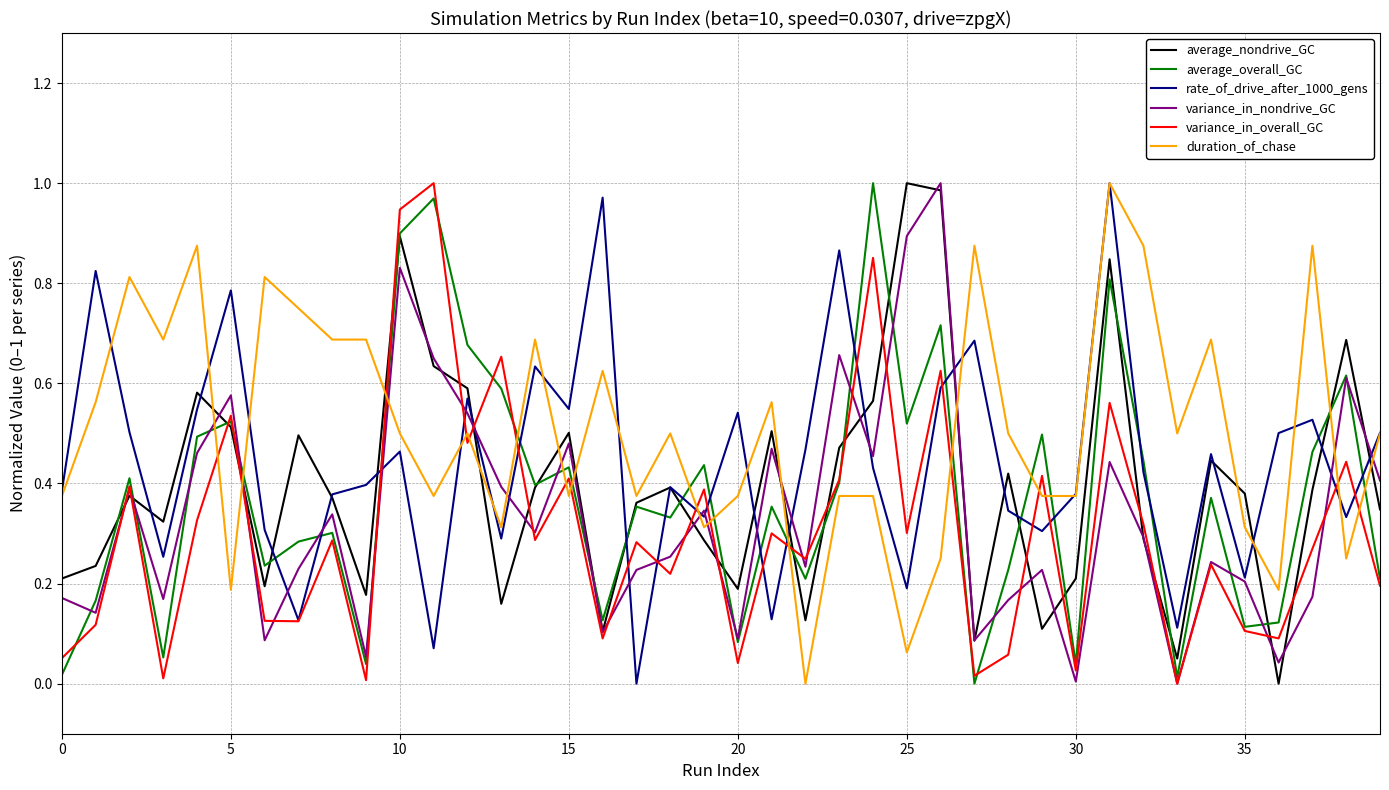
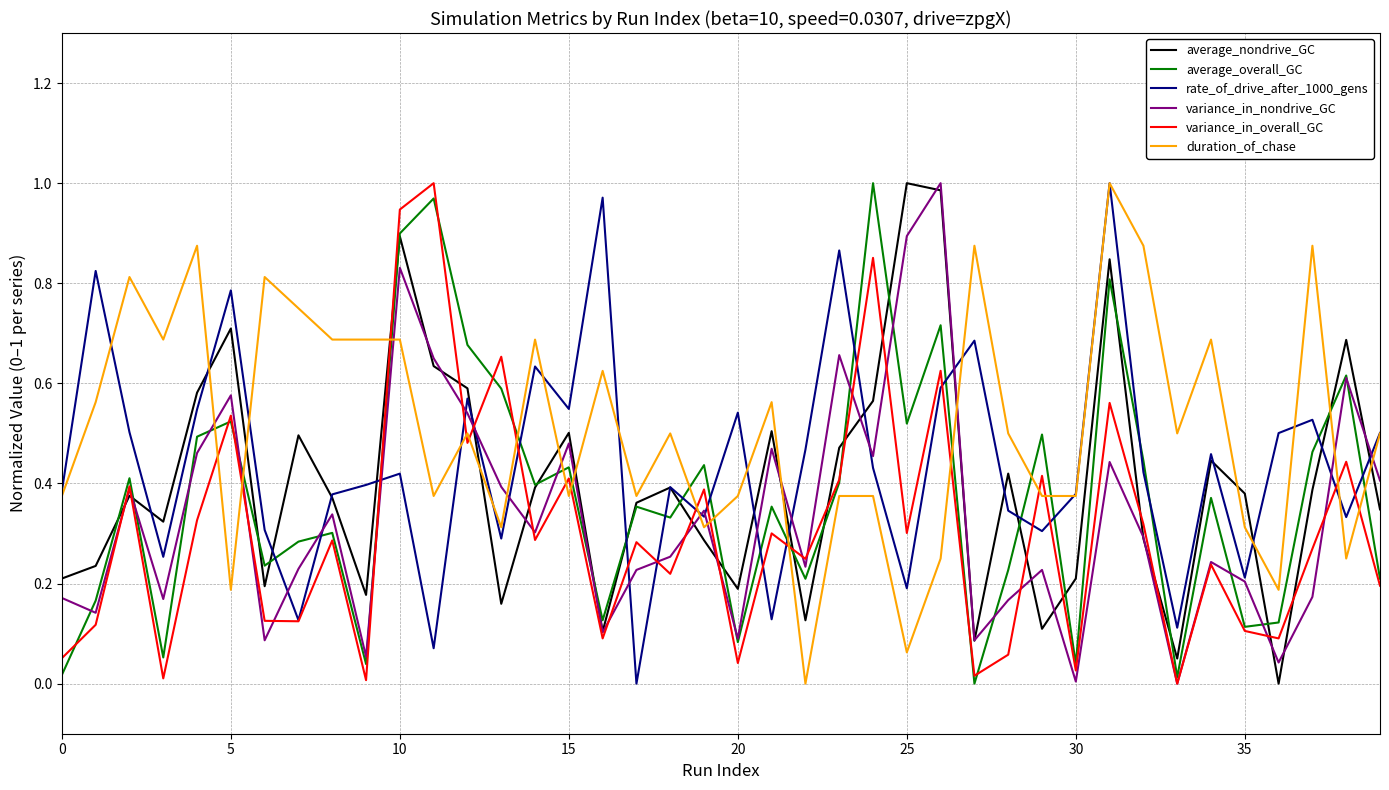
  {
    "average_nondrive_GC": {
      "0": 0.21,
-     "5": 0.51,
+     "5": 0.71,
      "10": 0.89,
      "15": 0.50,
      "20": 0.19,
      "25": 1.00,
      "30": 0.21,
      "35": 0.38
    },
    "average_overall_GC": {
      "0": 0.02,
      "5": 0.52,
      "10": 0.90,
      "15": 0.43,
      "20": 0.08,
      "25": 0.52,
      "30": 0.04,
      "35": 0.11
    },
    "rate_of_drive_after_1000_gens": {
      "0": 0.38,
      "5": 0.79,
-     "10": 0.46,
+     "10": 0.42,
      "15": 0.55,
      "20": 0.54,
      "25": 0.19,
      "35": 0.21
    },
    "variance_in_nondrive_GC": {
      "0": 0.17,
      "5": 0.58,
      "10": 0.83,
      "15": 0.48,
      "20": 0.09,
      "25": 0.89,
      "30": 0.00,
      "35": 0.20
    },
    "variance_in_overall_GC": {
      "0": 0.05,
      "5": 0.54,
      "10": 0.95,
      "15": 0.41,
      "20": 0.04,
      "25": 0.30,
      "30": 0.03,
      "35": 0.11
    },
    "duration_of_chase": {
      "0": 0.38,
      "5": 0.19,
-     "10": 0.50,
+     "10": 0.69,
      "15": 0.38,
      "20": 0.38,
      "25": 0.06,
      "35": 0.31
    }
  }
